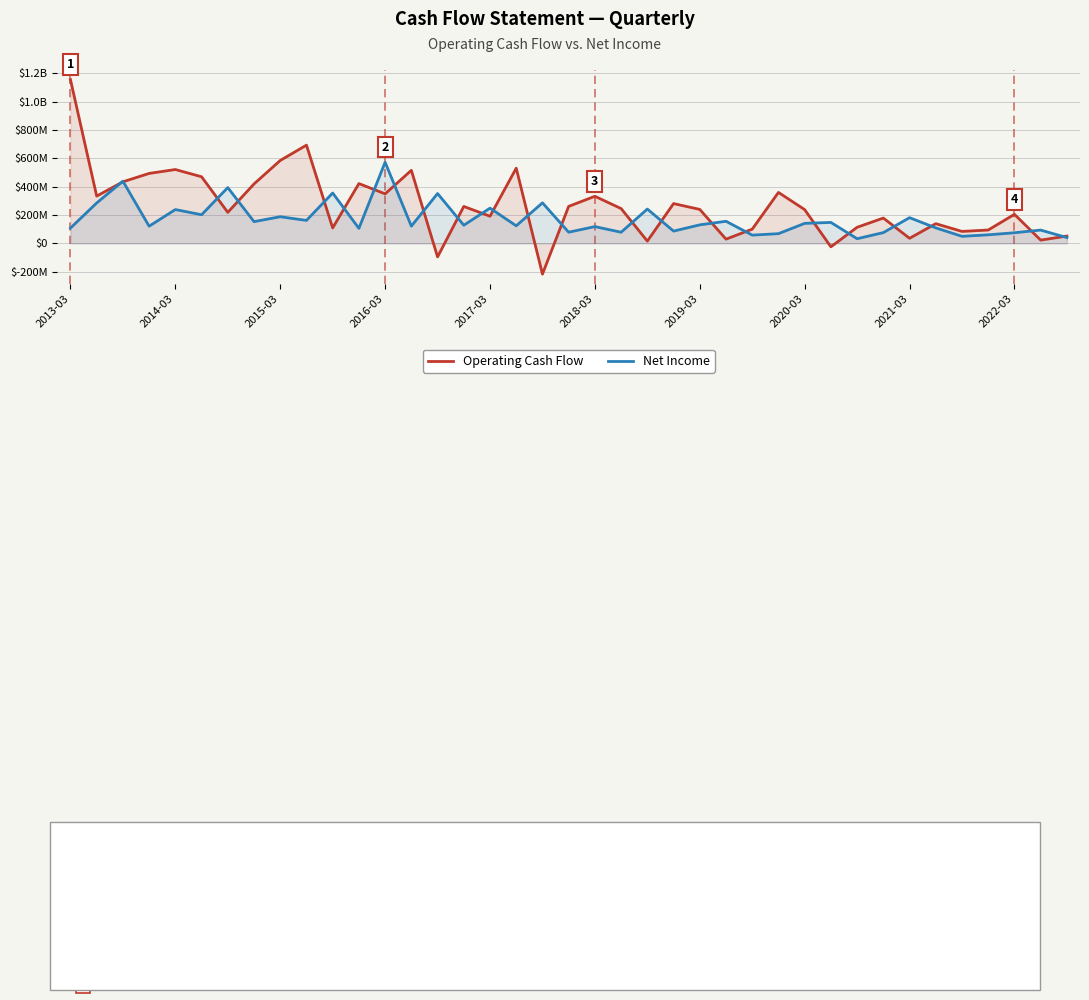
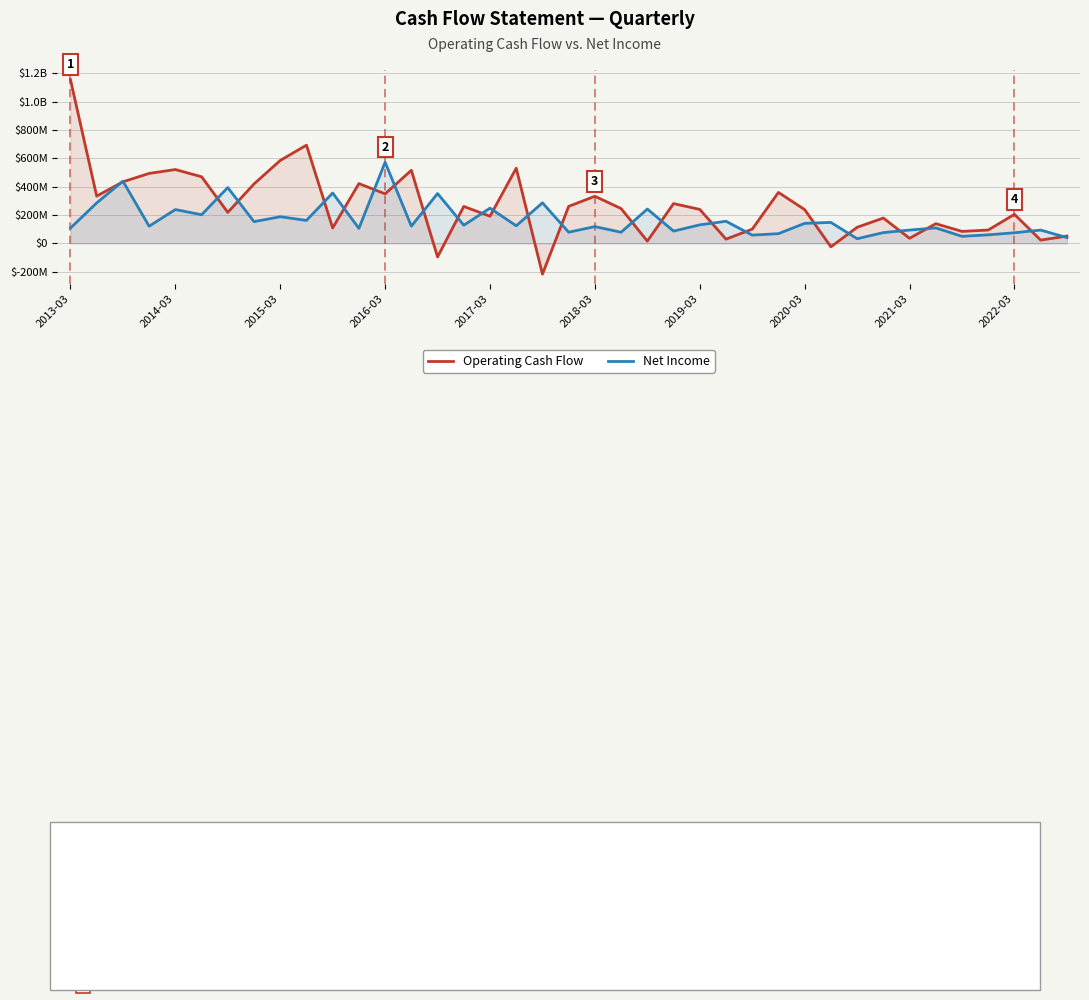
  {
    "Net Income": {
      "2013-03": "$110000000",
      "2014-03": "$240000000",
      "2015-03": "$190000000",
      "2017-03": "$250000000",
      "2018-03": "$120000000",
      "2019-03": "$130000000",
      "2020-03": "$140000000",
-     "2021-03": "$180000000",
+     "2021-03": "$90000000",
      "2022-03": "$70000000"
    }
  }
